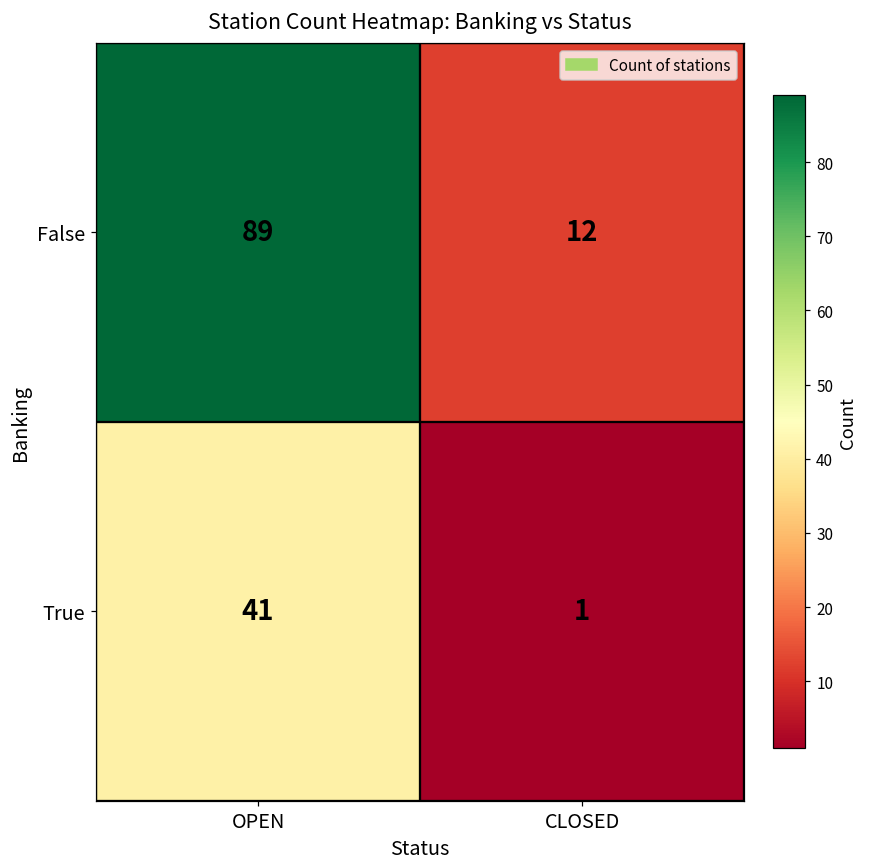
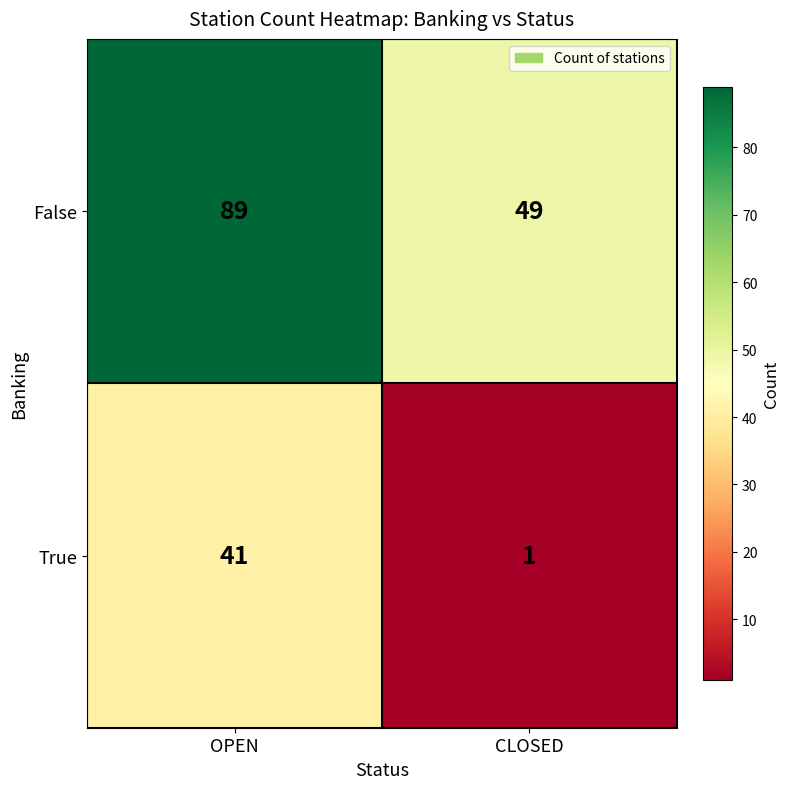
  {
    "False": {
      "OPEN": 89,
-     "CLOSED": 12
+     "CLOSED": 49
    },
    "True": {
      "OPEN": 41,
      "CLOSED": 1
    }
  }
